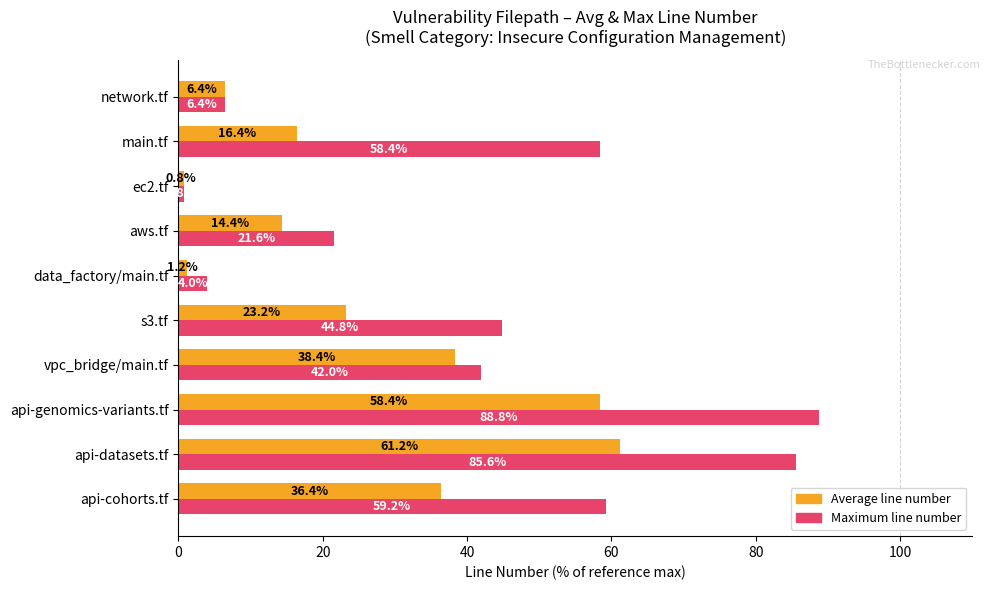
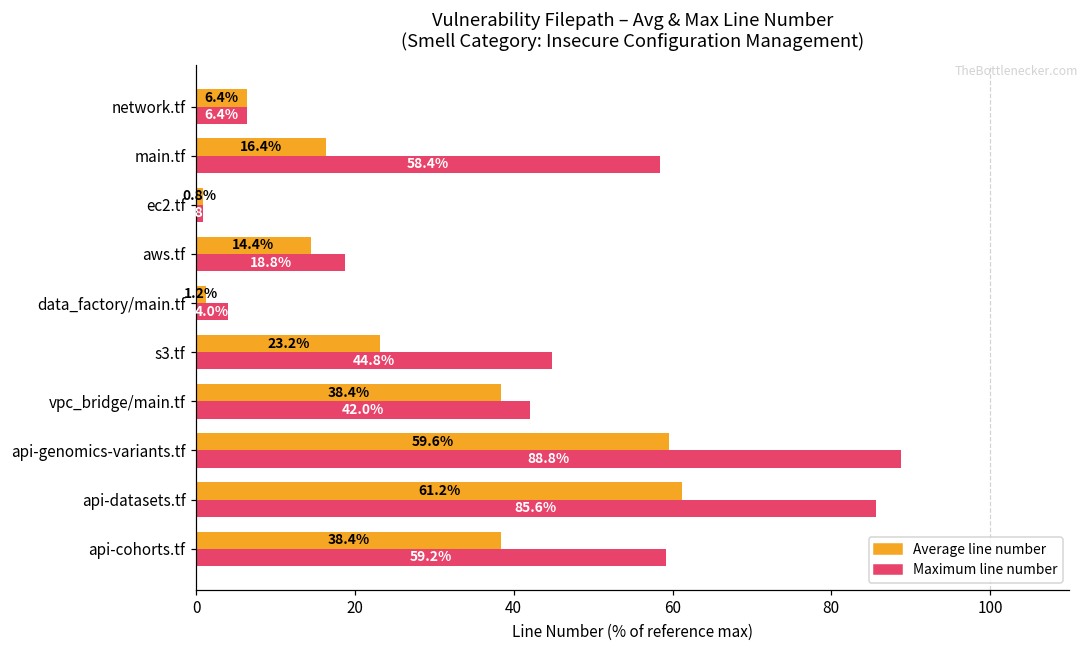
  {
    "Average line number": {
      "network.tf": "6.4%",
      "main.tf": "16.4%",
      "ec2.tf": "0.8%",
      "aws.tf": "14.4%",
      "data_factory/main.tf": "1.2%",
      "s3.tf": "23.2%",
      "vpc_bridge/main.tf": "38.4%",
-     "api-genomics-variants.tf": "58.4%",
+     "api-genomics-variants.tf": "59.6%",
      "api-datasets.tf": "61.2%",
-     "api-cohorts.tf": "36.4%"
+     "api-cohorts.tf": "38.4%"
    },
    "Maximum line number": {
      "network.tf": "6.4%",
      "main.tf": "58.4%",
-     "aws.tf": "21.6%",
+     "aws.tf": "18.8%",
      "data_factory/main.tf": "4.0%",
      "s3.tf": "44.8%",
      "vpc_bridge/main.tf": "42.0%",
      "api-genomics-variants.tf": "88.8%",
      "api-datasets.tf": "85.6%",
      "api-cohorts.tf": "59.2%"
    }
  }
